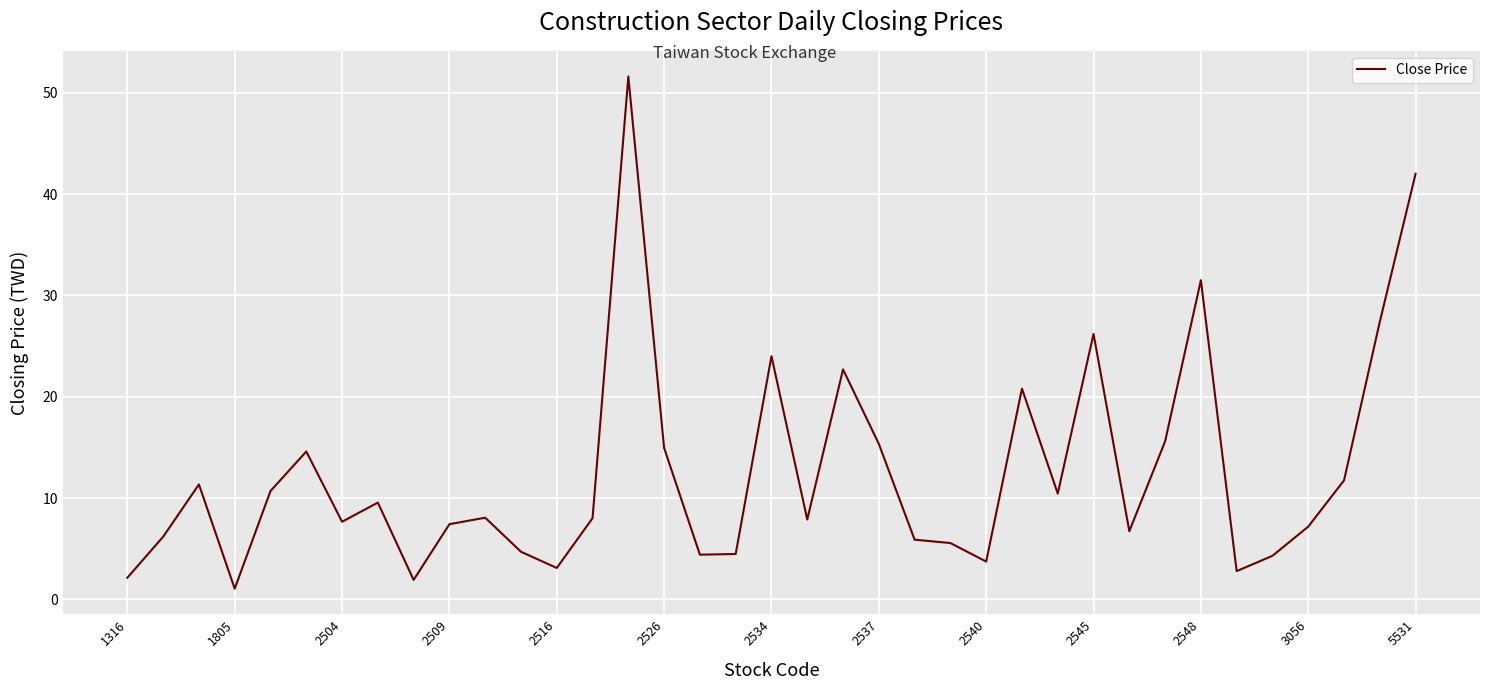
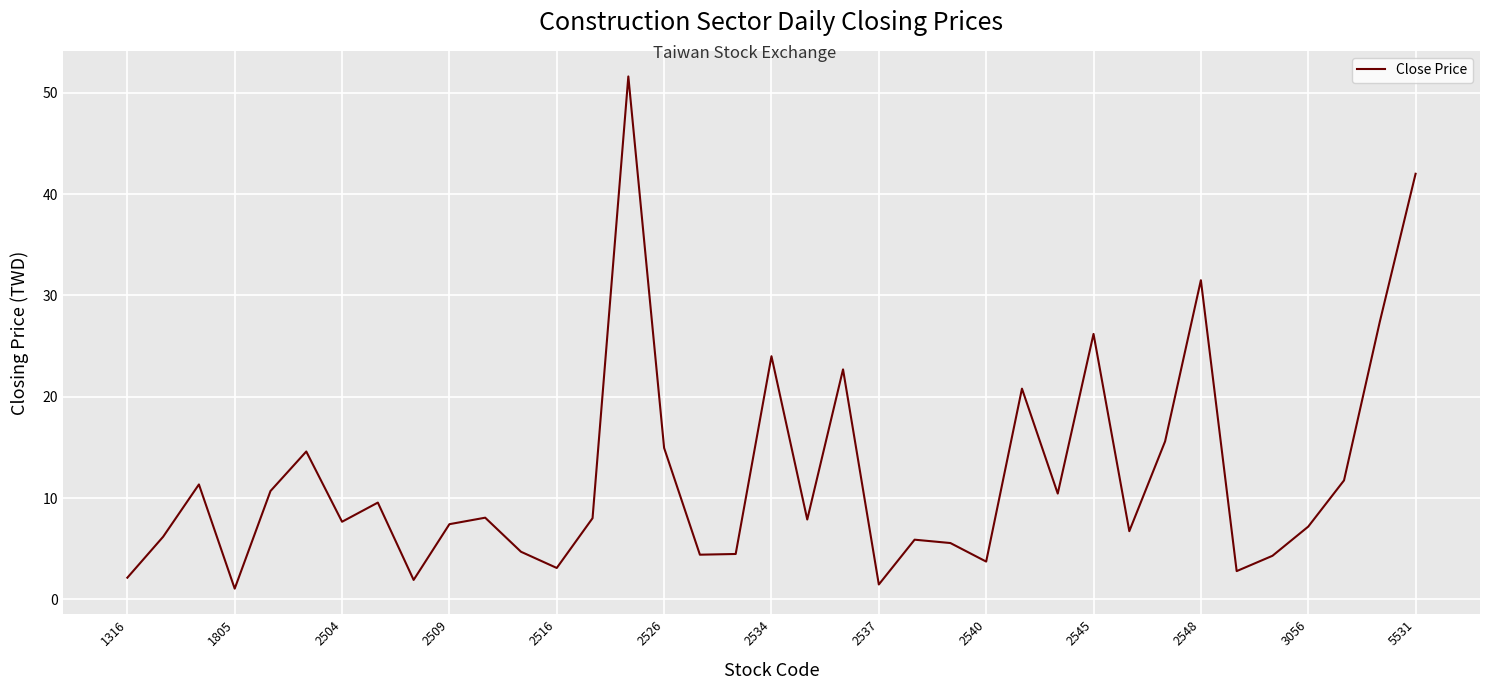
  {
    "1316": 2.2,
    "1805": 1.1,
    "2504": 7.7,
    "2509": 7.4,
    "2516": 3.1,
    "2526": 15.0,
    "2534": 24.0,
-   "2537": 15.4,
+   "2537": 1.5,
    "2540": 3.7,
    "2545": 26.2,
    "2548": 31.5,
    "3056": 7.2,
    "5531": 42.0
  }
